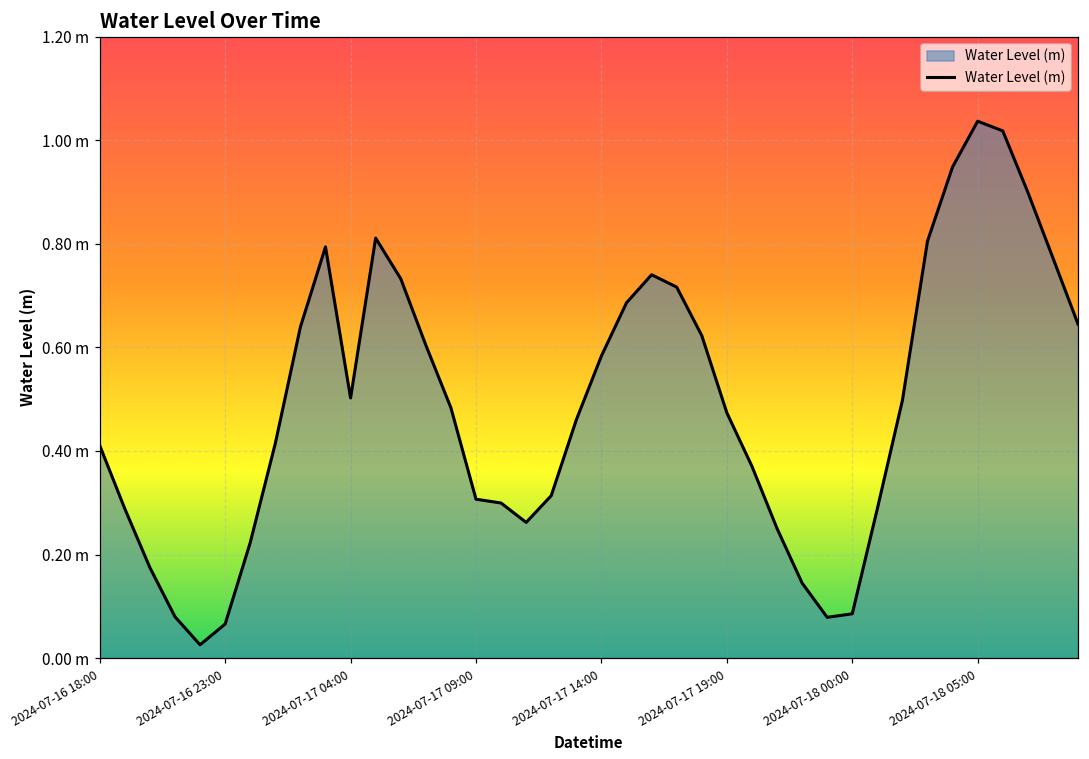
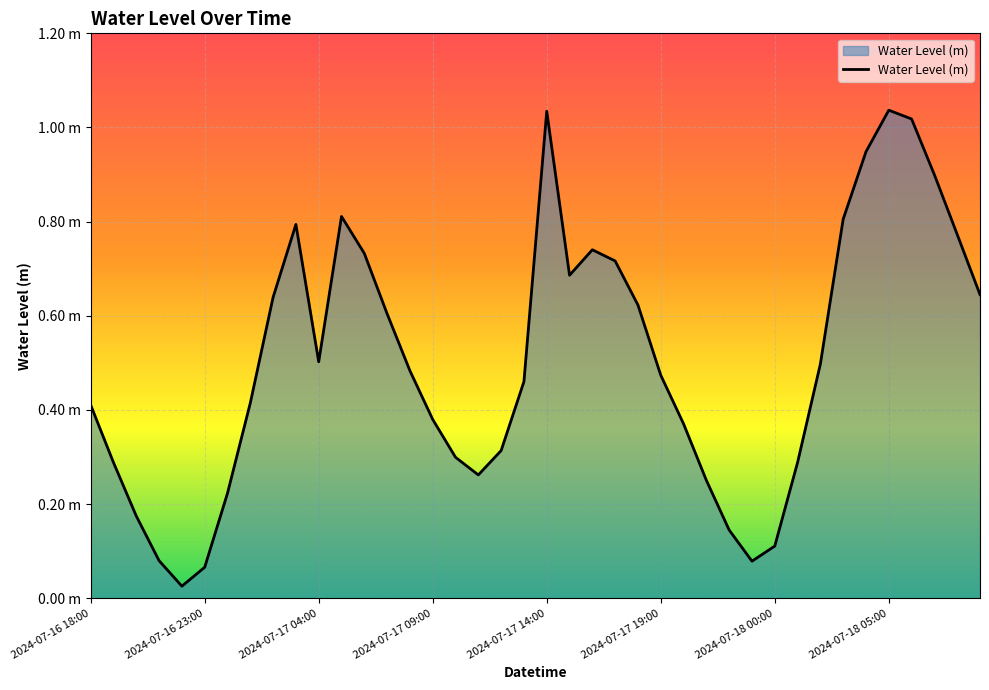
  {
    "2024-07-16 18:00": "0.41 m",
    "2024-07-16 23:00": "0.07 m",
    "2024-07-17 04:00": "0.50 m",
-   "2024-07-17 09:00": "0.31 m",
-   "2024-07-17 14:00": "0.58 m",
+   "2024-07-17 09:00": "0.38 m",
+   "2024-07-17 14:00": "1.03 m",
    "2024-07-17 19:00": "0.47 m",
-   "2024-07-18 00:00": "0.09 m",
+   "2024-07-18 00:00": "0.11 m",
    "2024-07-18 05:00": "1.04 m"
  }
